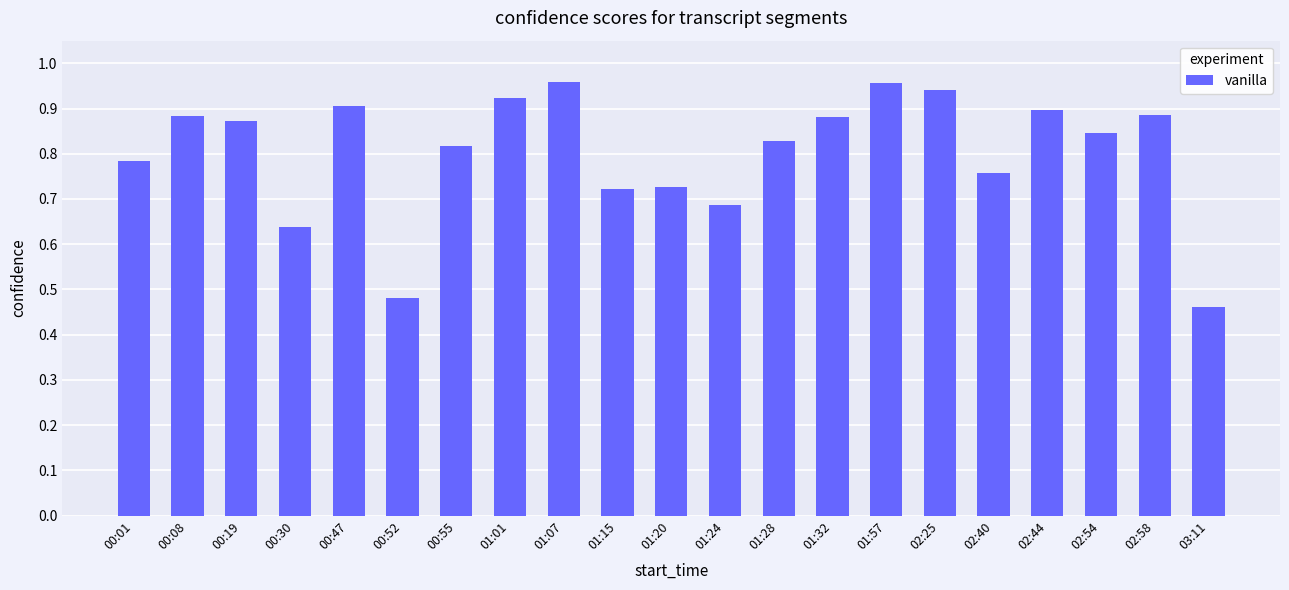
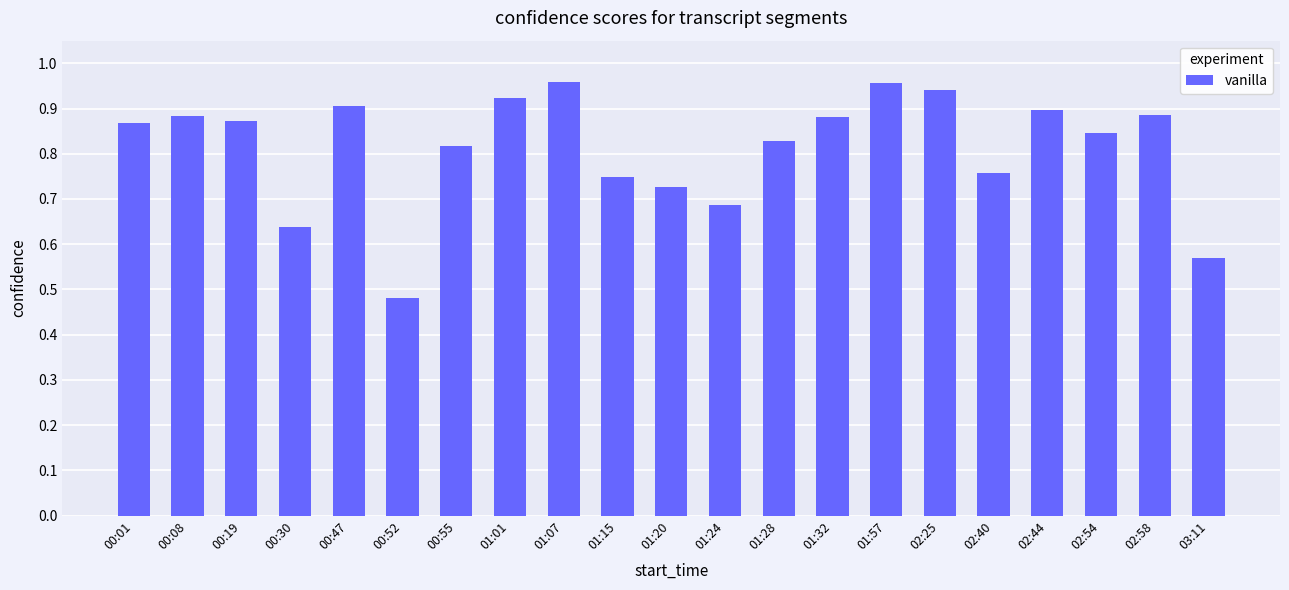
  {
-   "00:01": 0.78,
+   "00:01": 0.87,
    "00:08": 0.88,
    "00:19": 0.87,
    "00:30": 0.64,
    "00:47": 0.91,
    "00:52": 0.48,
    "00:55": 0.82,
    "01:01": 0.92,
    "01:07": 0.96,
-   "01:15": 0.72,
+   "01:15": 0.75,
    "01:20": 0.73,
    "01:24": 0.69,
    "01:28": 0.83,
    "01:32": 0.88,
    "01:57": 0.96,
    "02:25": 0.94,
    "02:40": 0.76,
    "02:44": 0.90,
    "02:54": 0.85,
    "02:58": 0.89,
-   "03:11": 0.46
+   "03:11": 0.57
  }
